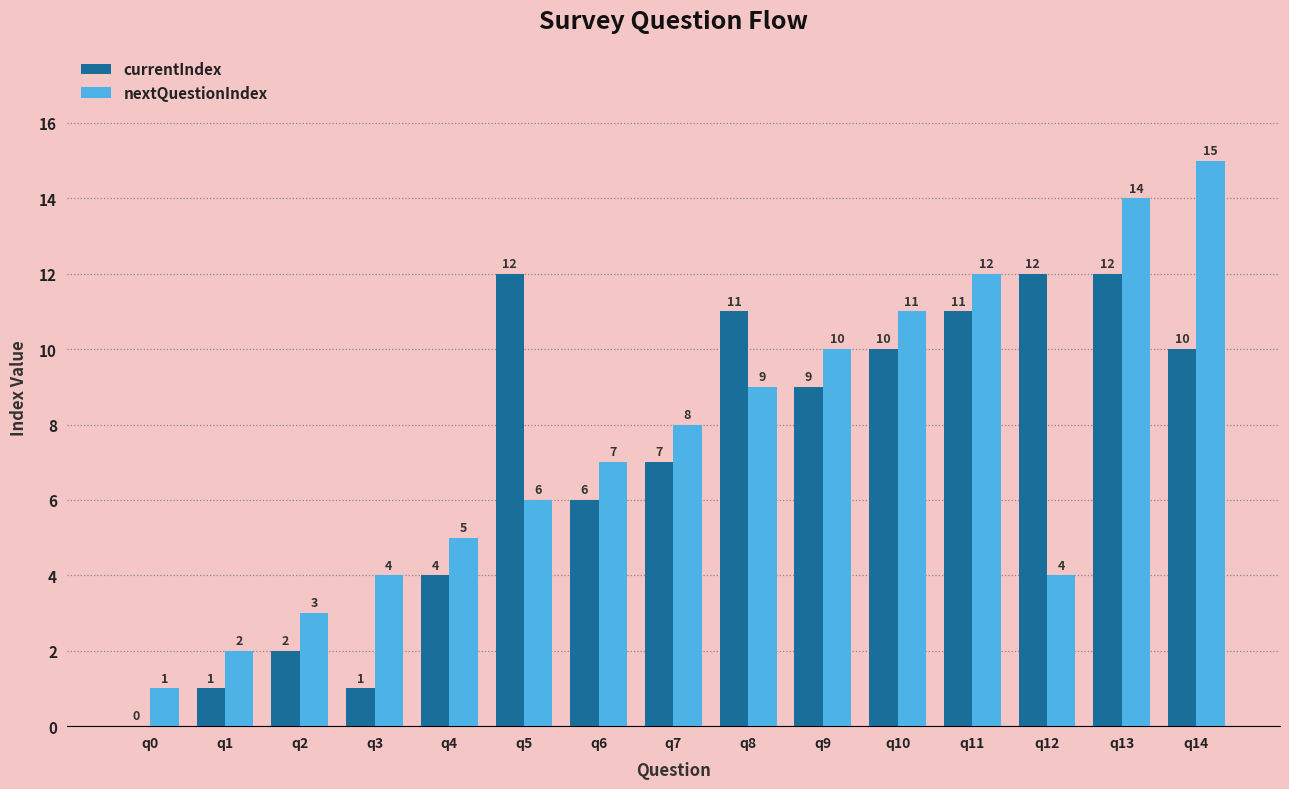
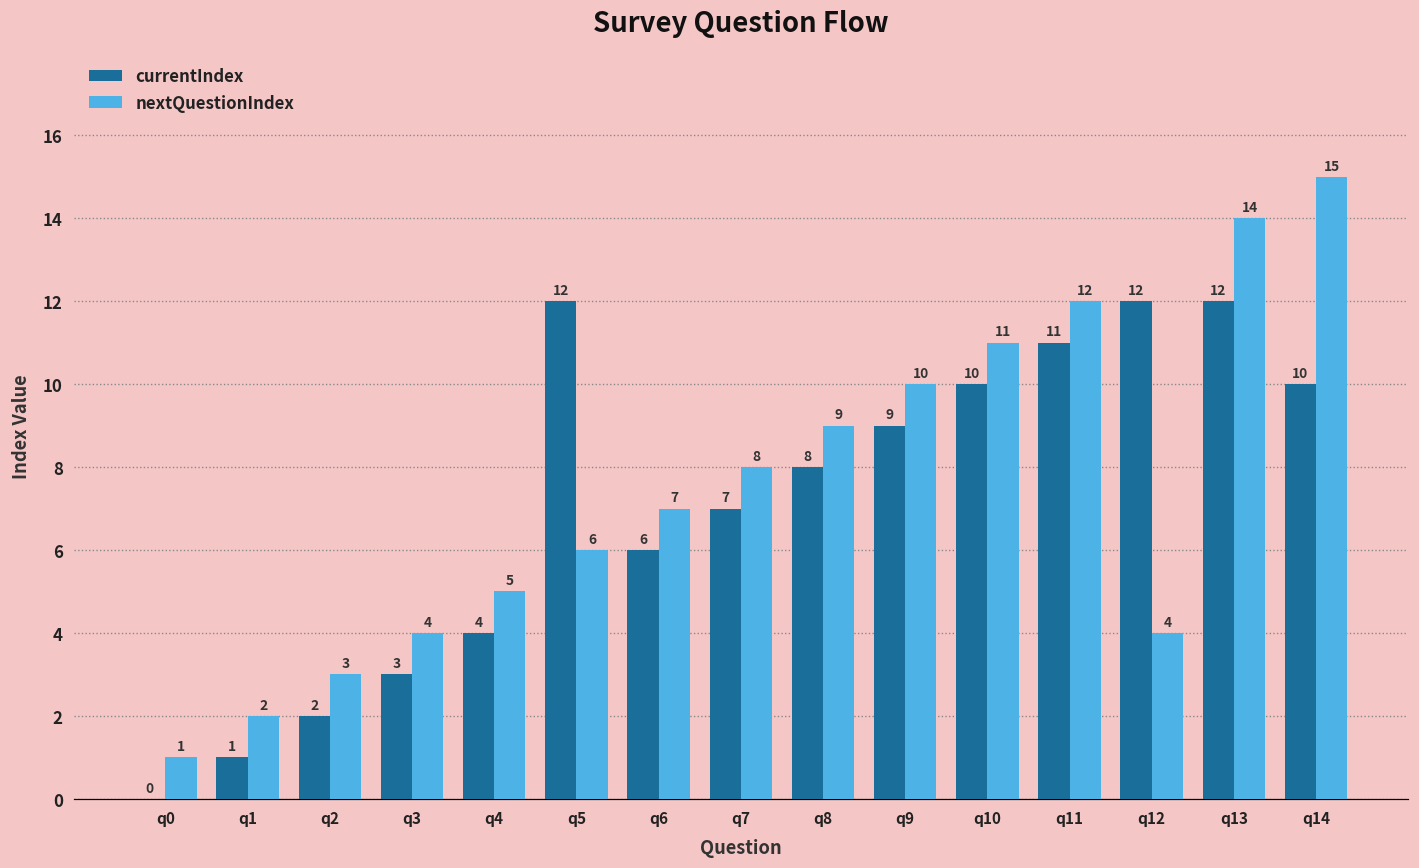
  {
    "currentIndex": {
      "q0": 0,
      "q1": 1,
      "q2": 2,
-     "q3": 1,
+     "q3": 3,
      "q4": 4,
      "q5": 12,
      "q6": 6,
      "q7": 7,
-     "q8": 11,
+     "q8": 8,
      "q9": 9,
      "q10": 10,
      "q11": 11,
      "q12": 12,
      "q13": 12,
      "q14": 10
    },
    "nextQuestionIndex": {
      "q0": 1,
      "q1": 2,
      "q2": 3,
      "q3": 4,
      "q4": 5,
      "q5": 6,
      "q6": 7,
      "q7": 8,
      "q8": 9,
      "q9": 10,
      "q10": 11,
      "q11": 12,
      "q12": 4,
      "q13": 14,
      "q14": 15
    }
  }
